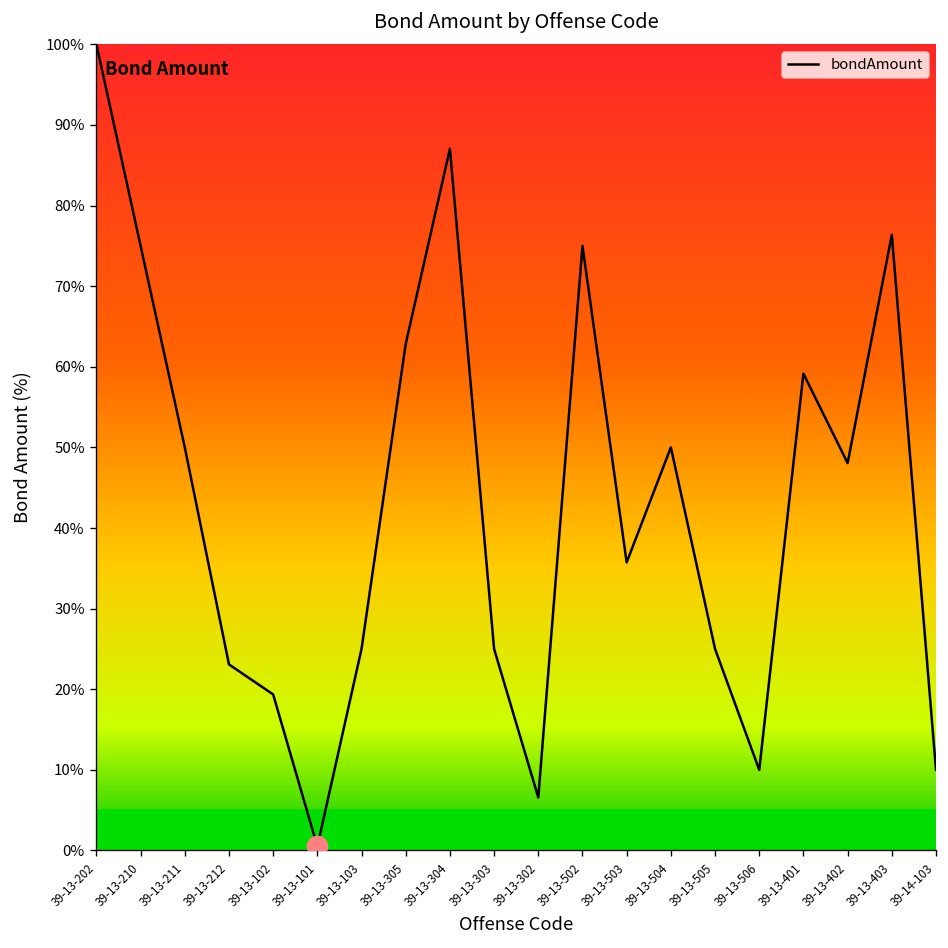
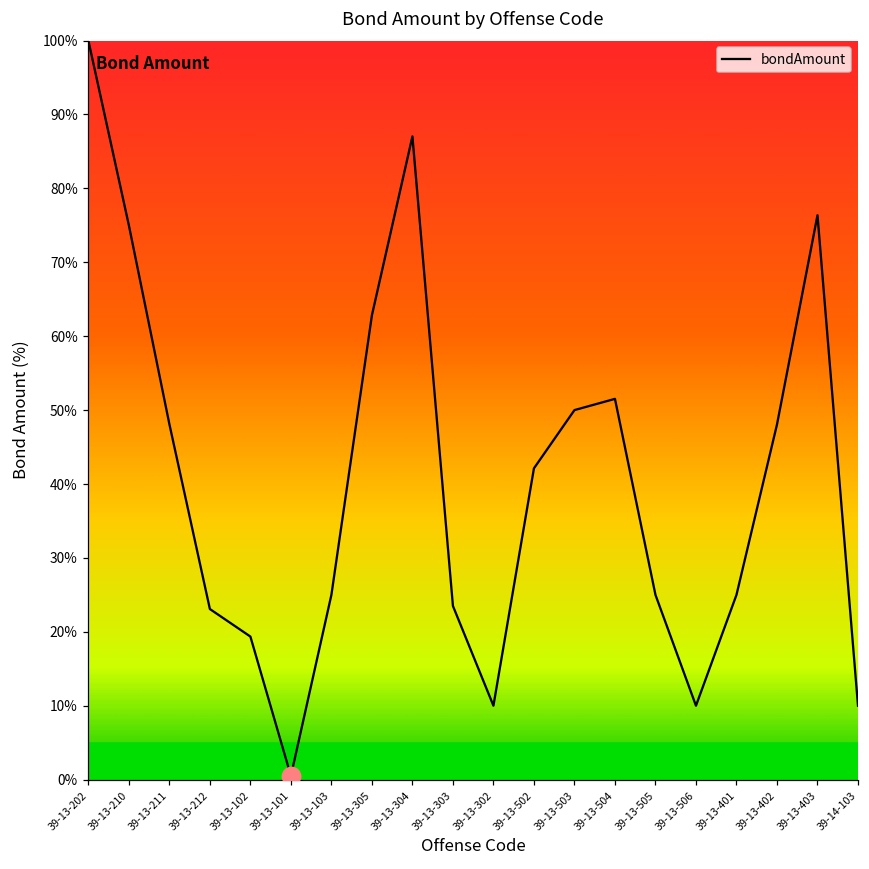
  {
    "bondAmount": {
      "39-13-202": "100%",
      "39-13-210": "75%",
-     "39-13-211": "50%",
+     "39-13-211": "48%",
      "39-13-212": "23%",
      "39-13-102": "19%",
      "39-13-103": "25%",
      "39-13-305": "63%",
      "39-13-304": "87%",
-     "39-13-303": "25%",
-     "39-13-302": "7%",
-     "39-13-502": "75%",
-     "39-13-503": "36%",
-     "39-13-504": "50%",
+     "39-13-303": "24%",
+     "39-13-302": "10%",
+     "39-13-502": "42%",
+     "39-13-503": "50%",
+     "39-13-504": "52%",
      "39-13-505": "25%",
      "39-13-506": "10%",
-     "39-13-401": "59%",
+     "39-13-401": "25%",
      "39-13-402": "48%",
      "39-13-403": "76%",
      "39-14-103": "10%"
    }
  }
